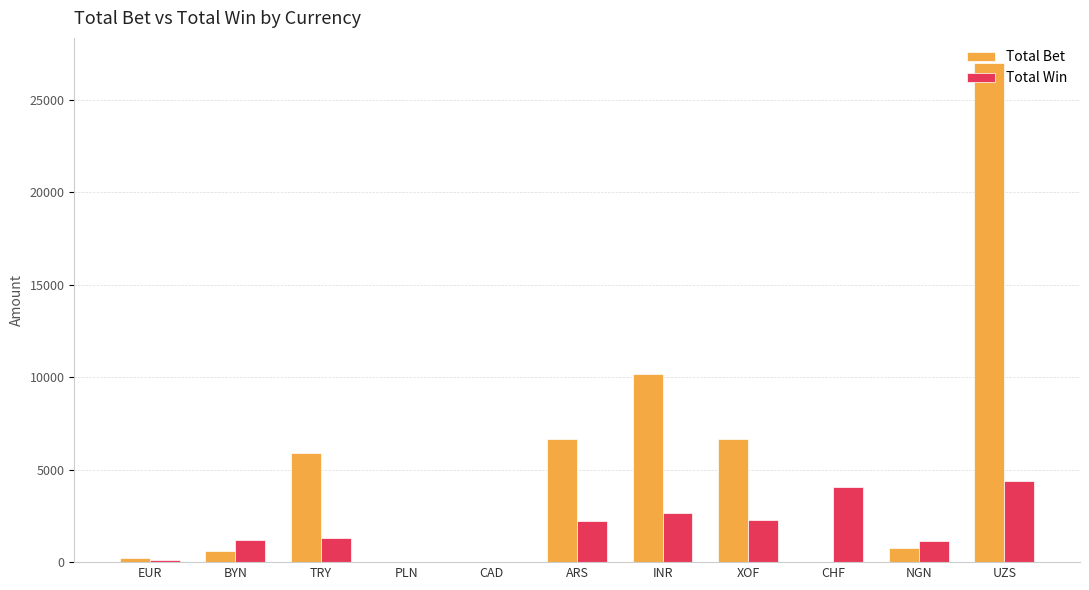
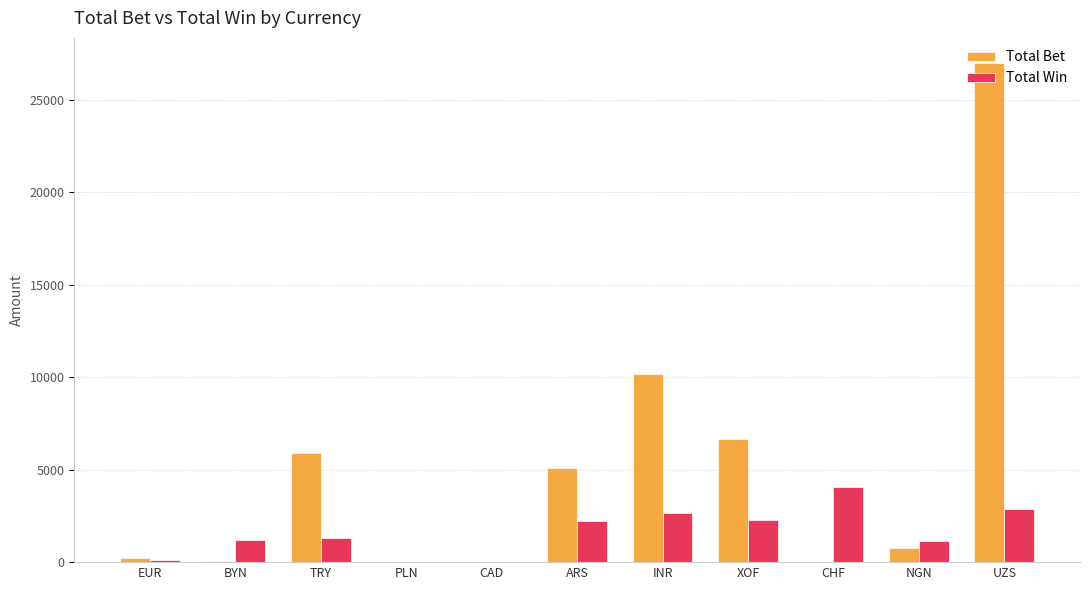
  {
    "Total Bet": {
      "EUR": 200,
-     "BYN": 600,
+     "BYN": 100,
      "TRY": 5900,
-     "ARS": 6700,
+     "ARS": 5100,
      "INR": 10200,
      "XOF": 6600,
      "NGN": 800,
      "UZS": 27000
    },
    "Total Win": {
      "EUR": 100,
      "BYN": 1200,
      "TRY": 1300,
      "ARS": 2200,
      "INR": 2700,
      "XOF": 2300,
      "CHF": 4000,
      "NGN": 1100,
-     "UZS": 4400
+     "UZS": 2900
    }
  }
